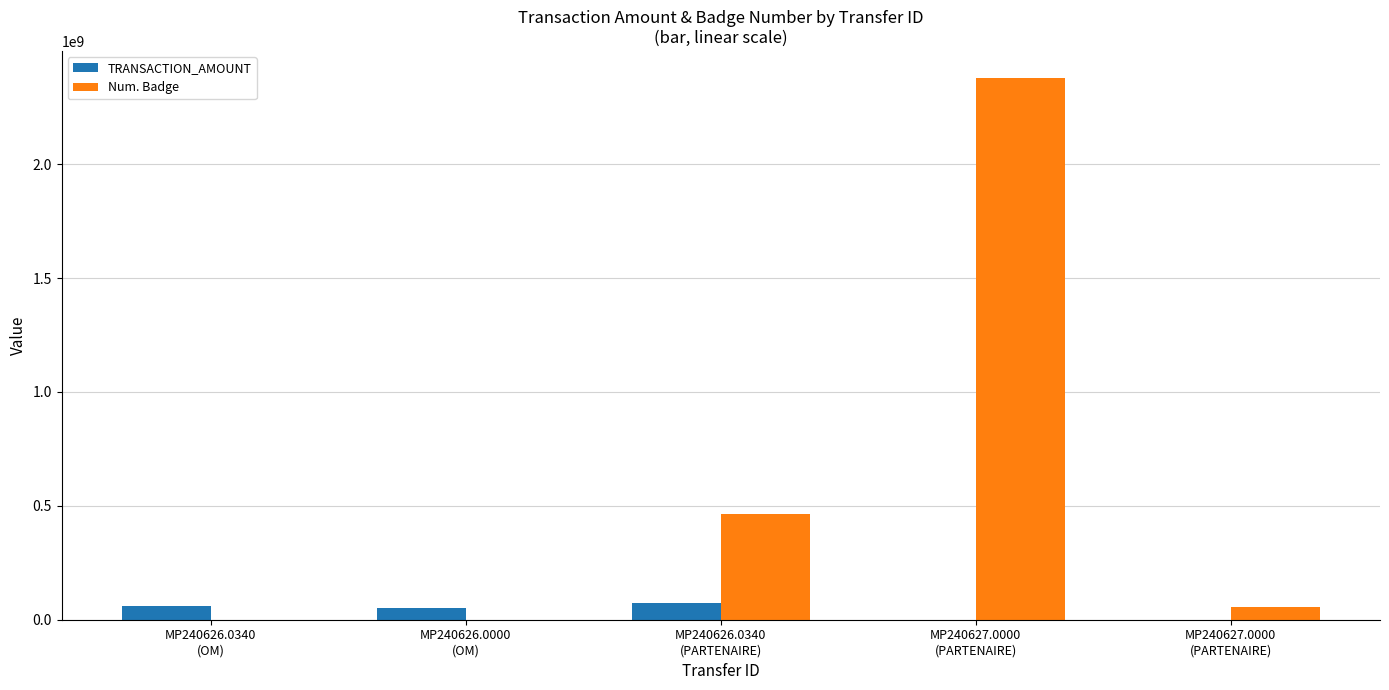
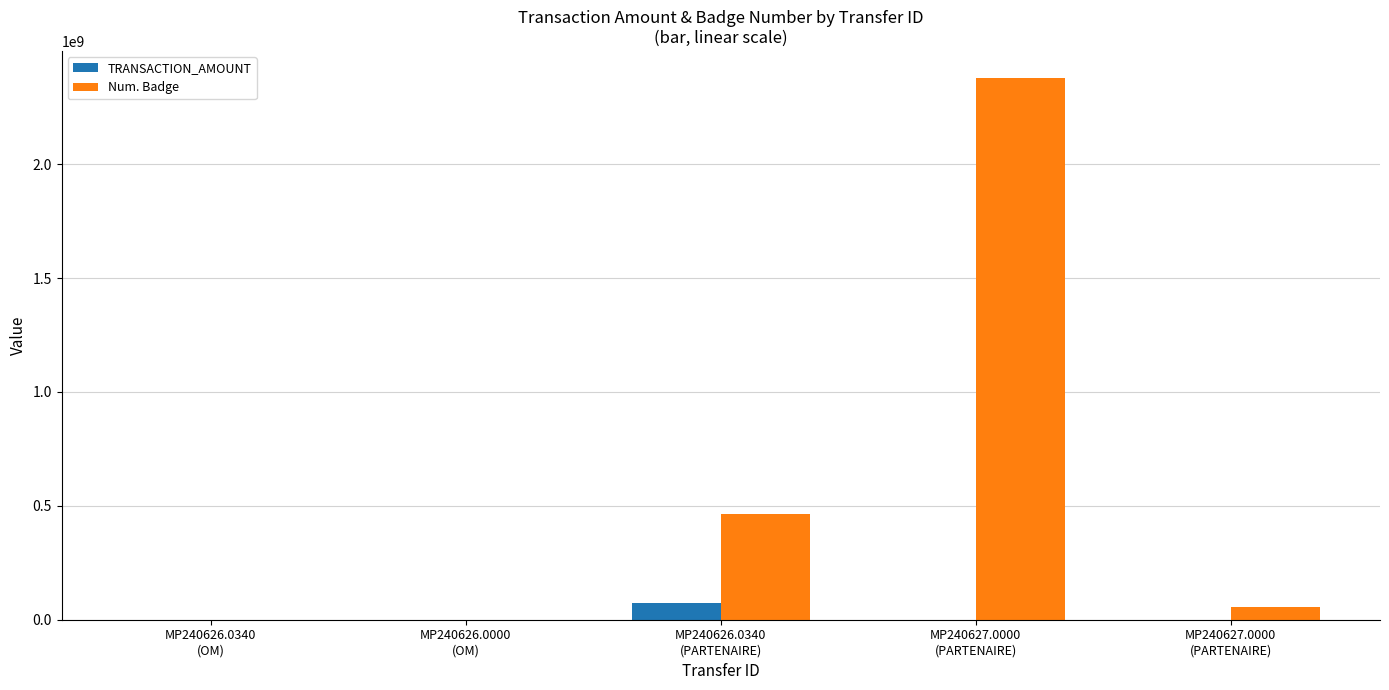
  {
    "TRANSACTION_AMOUNT": {
-     "MP240626.0340 (OM)": 60000000,
-     "MP240626.0000 (OM)": 50000000,
+     "MP240626.0340 (OM)": 0,
+     "MP240626.0000 (OM)": 0,
      "MP240626.0340 (PARTENAIRE)": 70000000
    },
    "Num. Badge": {
      "MP240626.0340 (OM)": 0,
      "MP240626.0000 (OM)": 0,
      "MP240626.0340 (PARTENAIRE)": 460000000
    }
  }
